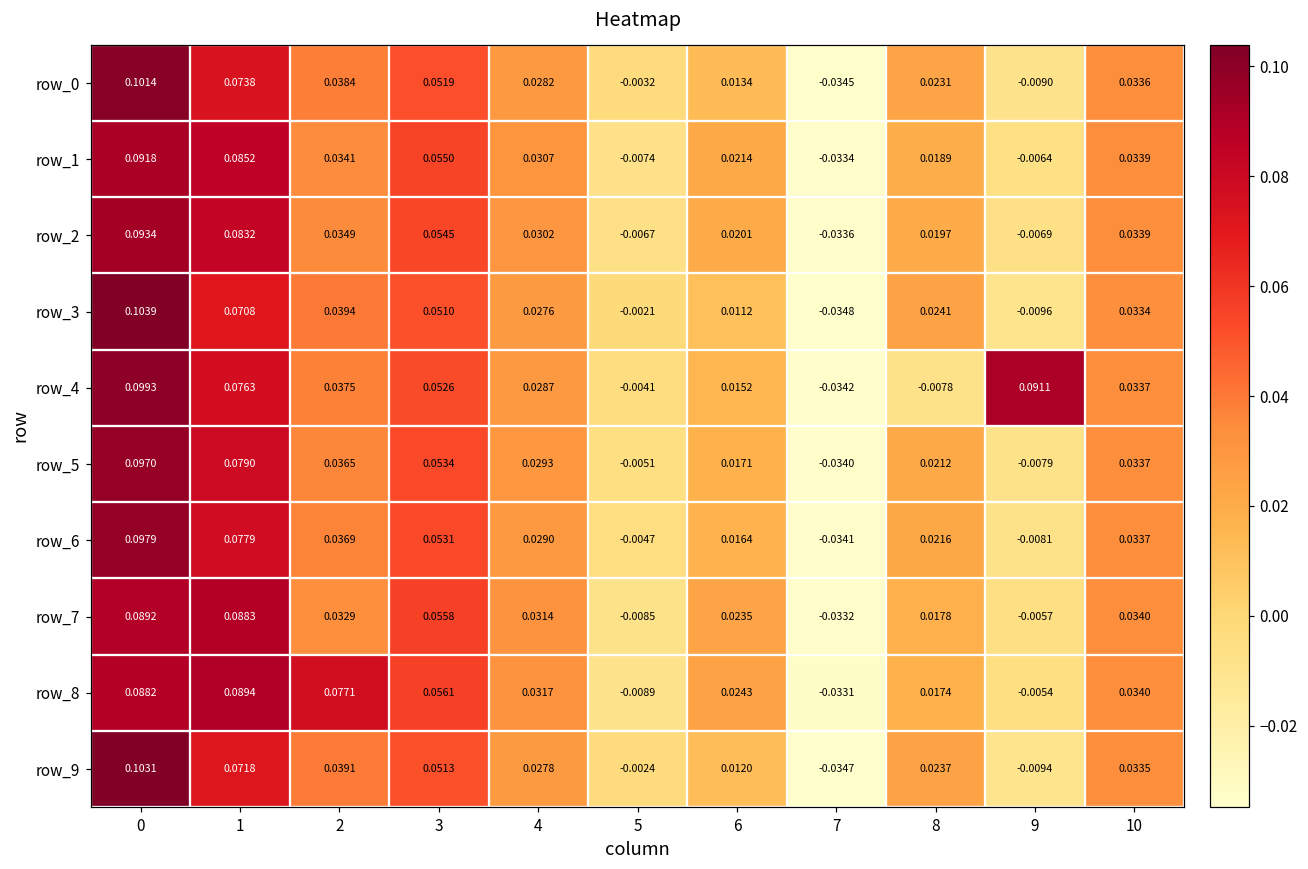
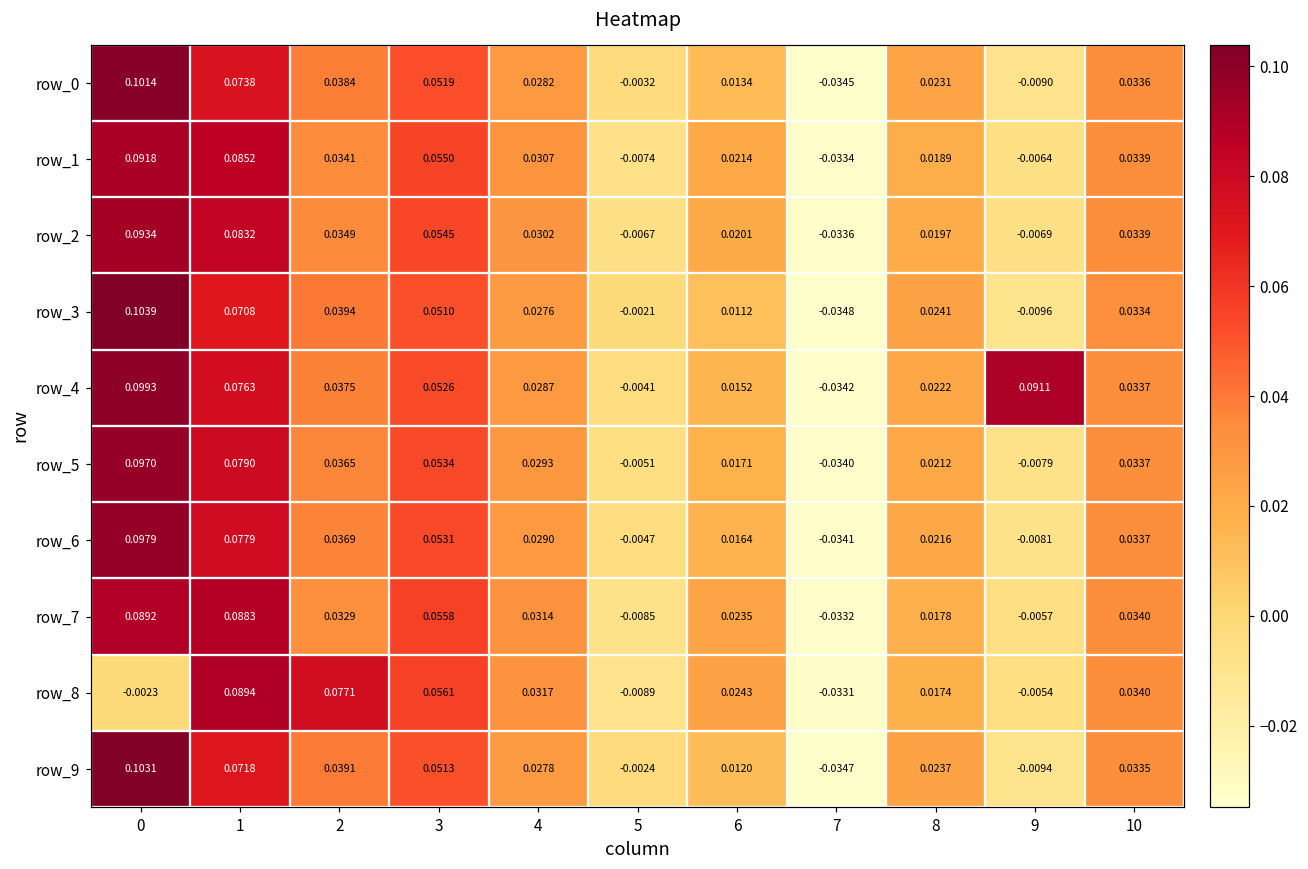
  {
    "row_0": {
      "0": 0.1014,
      "1": 0.0738,
      "2": 0.0384,
      "3": 0.0519,
      "4": 0.0282,
      "5": -0.0032,
      "6": 0.0134,
      "7": -0.0345,
      "8": 0.0231,
      "9": -0.0090,
      "10": 0.0336
    },
    "row_1": {
      "0": 0.0918,
      "1": 0.0852,
      "2": 0.0341,
      "3": 0.0550,
      "4": 0.0307,
      "5": -0.0074,
      "6": 0.0214,
      "7": -0.0334,
      "8": 0.0189,
      "9": -0.0064,
      "10": 0.0339
    },
    "row_2": {
      "0": 0.0934,
      "1": 0.0832,
      "2": 0.0349,
      "3": 0.0545,
      "4": 0.0302,
      "5": -0.0067,
      "6": 0.0201,
      "7": -0.0336,
      "8": 0.0197,
      "9": -0.0069,
      "10": 0.0339
    },
    "row_3": {
      "0": 0.1039,
      "1": 0.0708,
      "2": 0.0394,
      "3": 0.0510,
      "4": 0.0276,
      "5": -0.0021,
      "6": 0.0112,
      "7": -0.0348,
      "8": 0.0241,
      "9": -0.0096,
      "10": 0.0334
    },
    "row_4": {
      "0": 0.0993,
      "1": 0.0763,
      "2": 0.0375,
      "3": 0.0526,
      "4": 0.0287,
      "5": -0.0041,
      "6": 0.0152,
      "7": -0.0342,
-     "8": -0.0078,
+     "8": 0.0222,
      "9": 0.0911,
      "10": 0.0337
    },
    "row_5": {
      "0": 0.0970,
      "1": 0.0790,
      "2": 0.0365,
      "3": 0.0534,
      "4": 0.0293,
      "5": -0.0051,
      "6": 0.0171,
      "7": -0.0340,
      "8": 0.0212,
      "9": -0.0079,
      "10": 0.0337
    },
    "row_6": {
      "0": 0.0979,
      "1": 0.0779,
      "2": 0.0369,
      "3": 0.0531,
      "4": 0.0290,
      "5": -0.0047,
      "6": 0.0164,
      "7": -0.0341,
      "8": 0.0216,
      "9": -0.0081,
      "10": 0.0337
    },
    "row_7": {
      "0": 0.0892,
      "1": 0.0883,
      "2": 0.0329,
      "3": 0.0558,
      "4": 0.0314,
      "5": -0.0085,
      "6": 0.0235,
      "7": -0.0332,
      "8": 0.0178,
      "9": -0.0057,
      "10": 0.0340
    },
    "row_8": {
-     "0": 0.0882,
+     "0": -0.0023,
      "1": 0.0894,
      "2": 0.0771,
      "3": 0.0561,
      "4": 0.0317,
      "5": -0.0089,
      "6": 0.0243,
      "7": -0.0331,
      "8": 0.0174,
      "9": -0.0054,
      "10": 0.0340
    },
    "row_9": {
      "0": 0.1031,
      "1": 0.0718,
      "2": 0.0391,
      "3": 0.0513,
      "4": 0.0278,
      "5": -0.0024,
      "6": 0.0120,
      "7": -0.0347,
      "8": 0.0237,
      "9": -0.0094,
      "10": 0.0335
    }
  }
